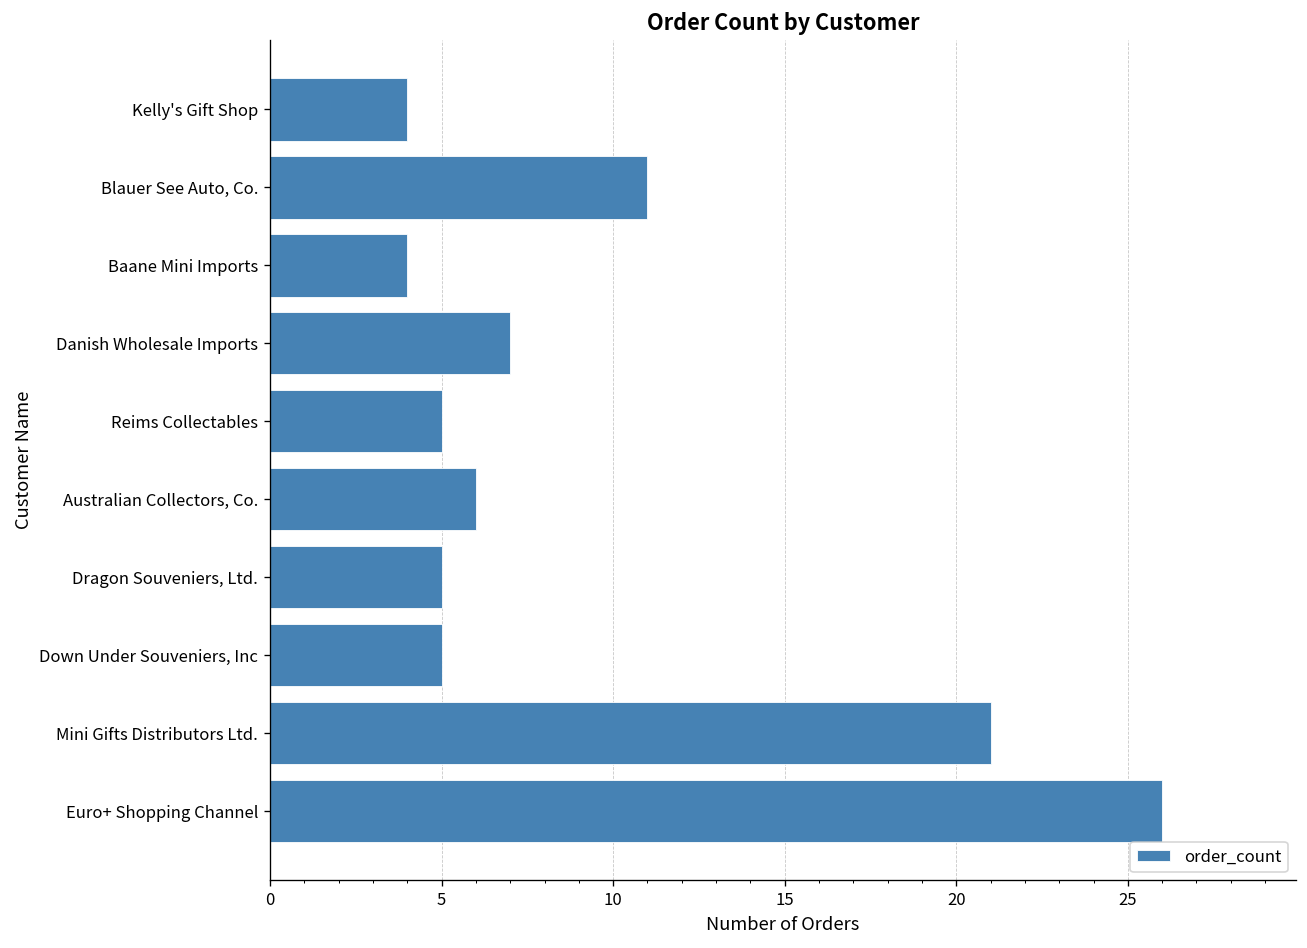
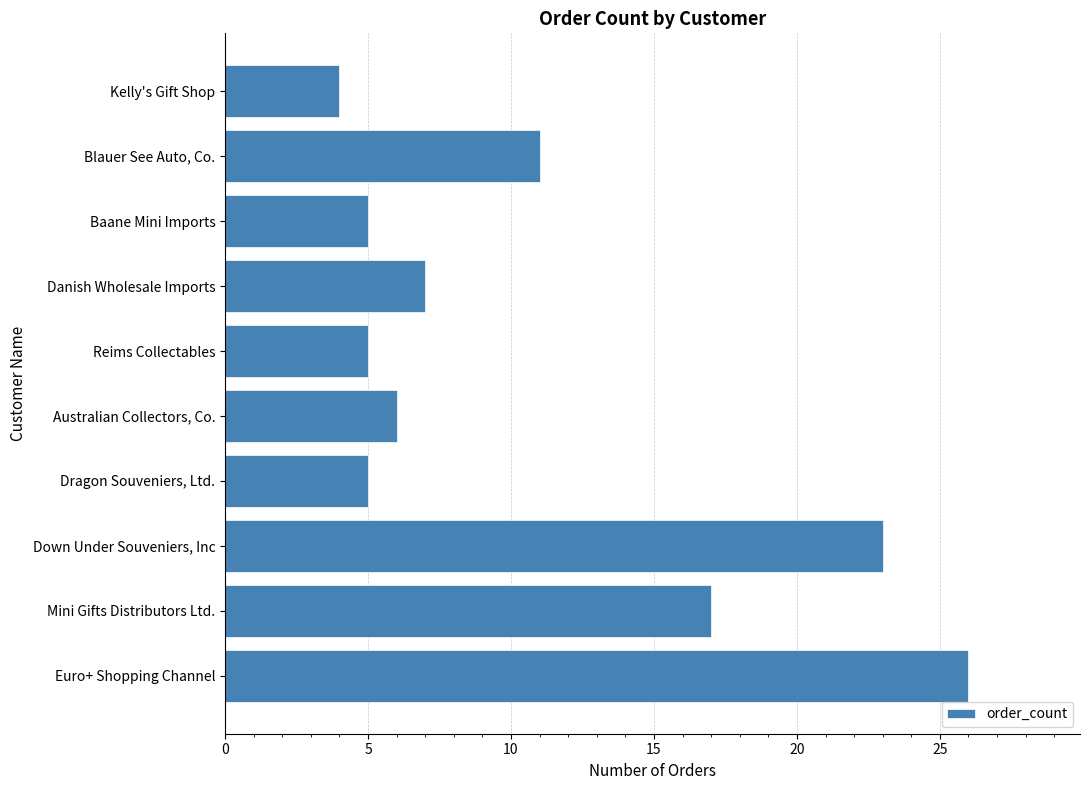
  {
    "Kelly's Gift Shop": 4,
    "Blauer See Auto, Co.": 11,
-   "Baane Mini Imports": 4,
+   "Baane Mini Imports": 5,
    "Danish Wholesale Imports": 7,
    "Reims Collectables": 5,
    "Australian Collectors, Co.": 6,
    "Dragon Souveniers, Ltd.": 5,
-   "Down Under Souveniers, Inc": 5,
-   "Mini Gifts Distributors Ltd.": 21,
+   "Down Under Souveniers, Inc": 23,
+   "Mini Gifts Distributors Ltd.": 17,
    "Euro+ Shopping Channel": 26
  }
